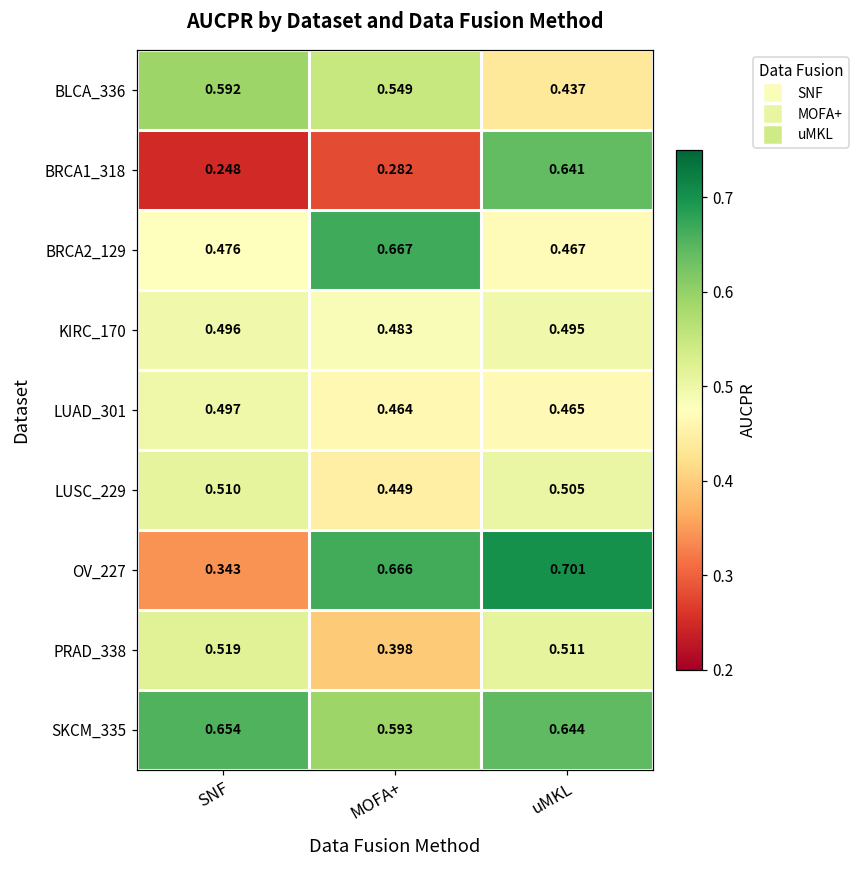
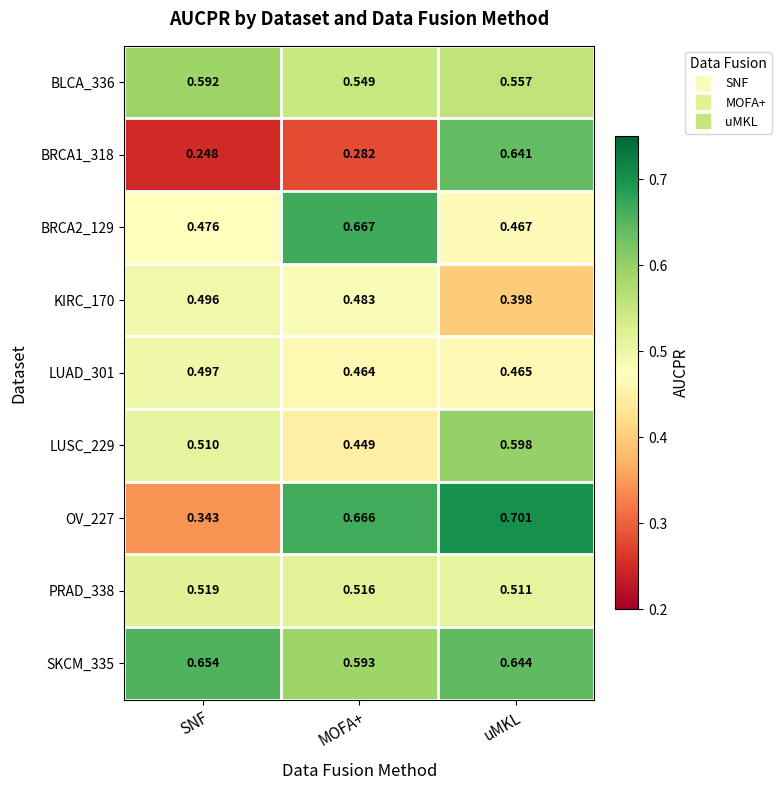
  {
    "BLCA_336": {
      "SNF": 0.592,
      "MOFA+": 0.549,
-     "uMKL": 0.437
+     "uMKL": 0.557
    },
    "BRCA1_318": {
      "SNF": 0.248,
      "MOFA+": 0.282,
      "uMKL": 0.641
    },
    "BRCA2_129": {
      "SNF": 0.476,
      "MOFA+": 0.667,
      "uMKL": 0.467
    },
    "KIRC_170": {
      "SNF": 0.496,
      "MOFA+": 0.483,
-     "uMKL": 0.495
+     "uMKL": 0.398
    },
    "LUAD_301": {
      "SNF": 0.497,
      "MOFA+": 0.464,
      "uMKL": 0.465
    },
    "LUSC_229": {
      "SNF": 0.510,
      "MOFA+": 0.449,
-     "uMKL": 0.505
+     "uMKL": 0.598
    },
    "OV_227": {
      "SNF": 0.343,
      "MOFA+": 0.666,
      "uMKL": 0.701
    },
    "PRAD_338": {
      "SNF": 0.519,
-     "MOFA+": 0.398,
+     "MOFA+": 0.516,
      "uMKL": 0.511
    },
    "SKCM_335": {
      "SNF": 0.654,
      "MOFA+": 0.593,
      "uMKL": 0.644
    }
  }
